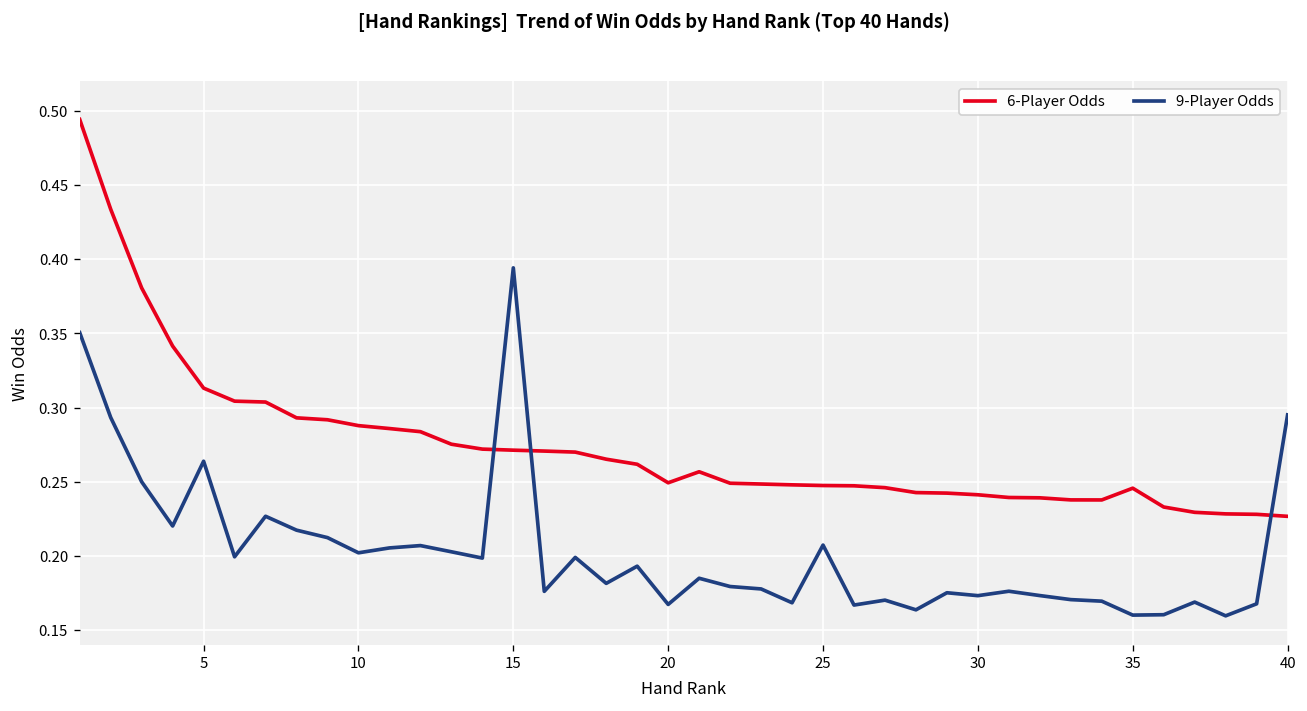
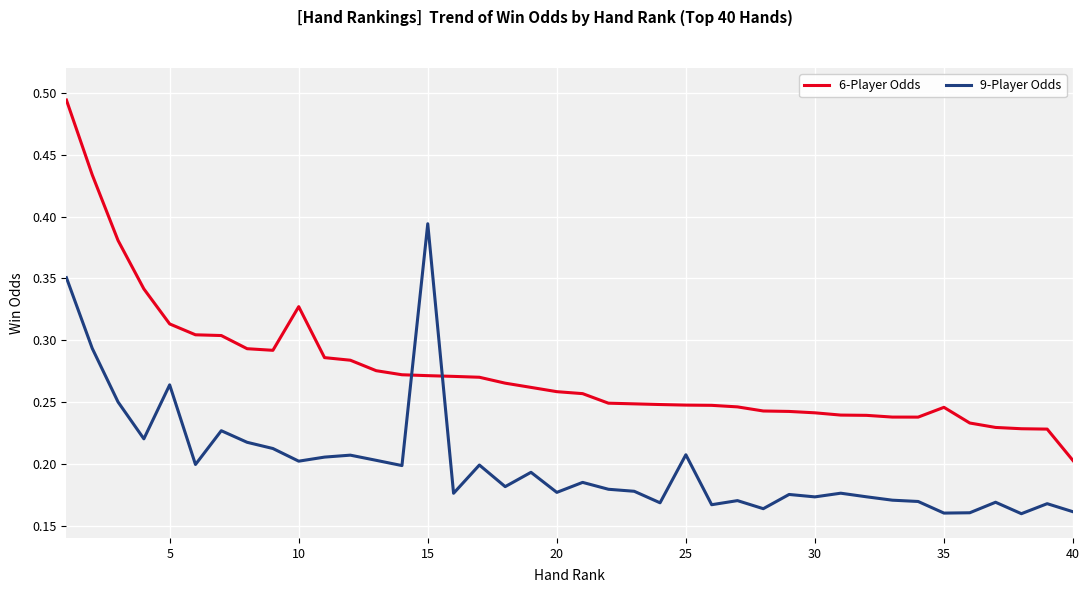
  {
    "6-Player Odds": {
      "5": 0.313,
-     "10": 0.288,
+     "10": 0.327,
      "15": 0.271,
-     "20": 0.249,
+     "20": 0.258,
      "25": 0.247,
      "30": 0.241,
      "35": 0.246,
-     "40": 0.227
+     "40": 0.203
    },
    "9-Player Odds": {
      "5": 0.264,
      "10": 0.202,
      "15": 0.394,
-     "20": 0.167,
+     "20": 0.177,
      "25": 0.207,
      "30": 0.173,
      "35": 0.160,
-     "40": 0.295
+     "40": 0.161
    }
  }
